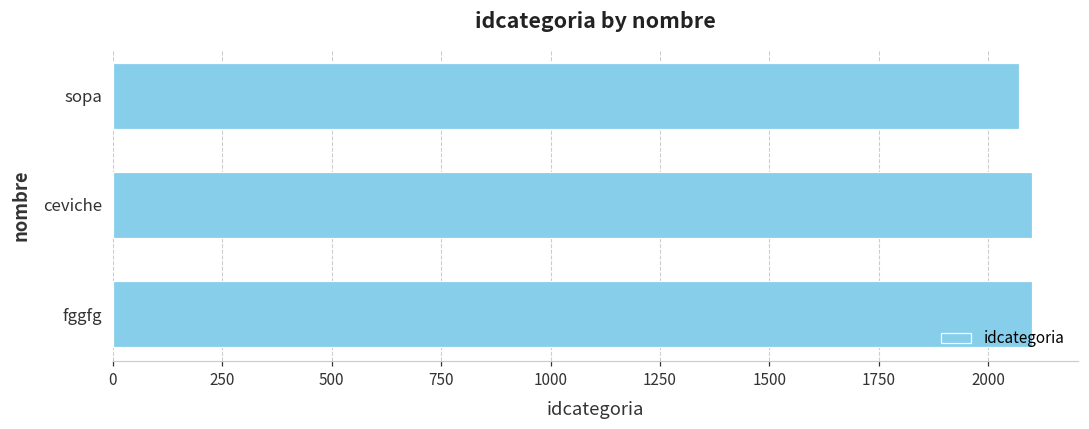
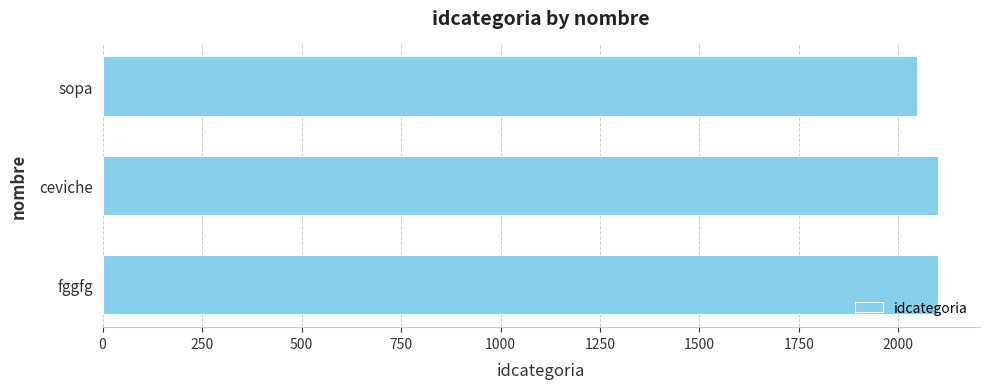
  {
-   "sopa": 2070,
+   "sopa": 2050,
    "ceviche": 2100,
    "fggfg": 2100
  }
